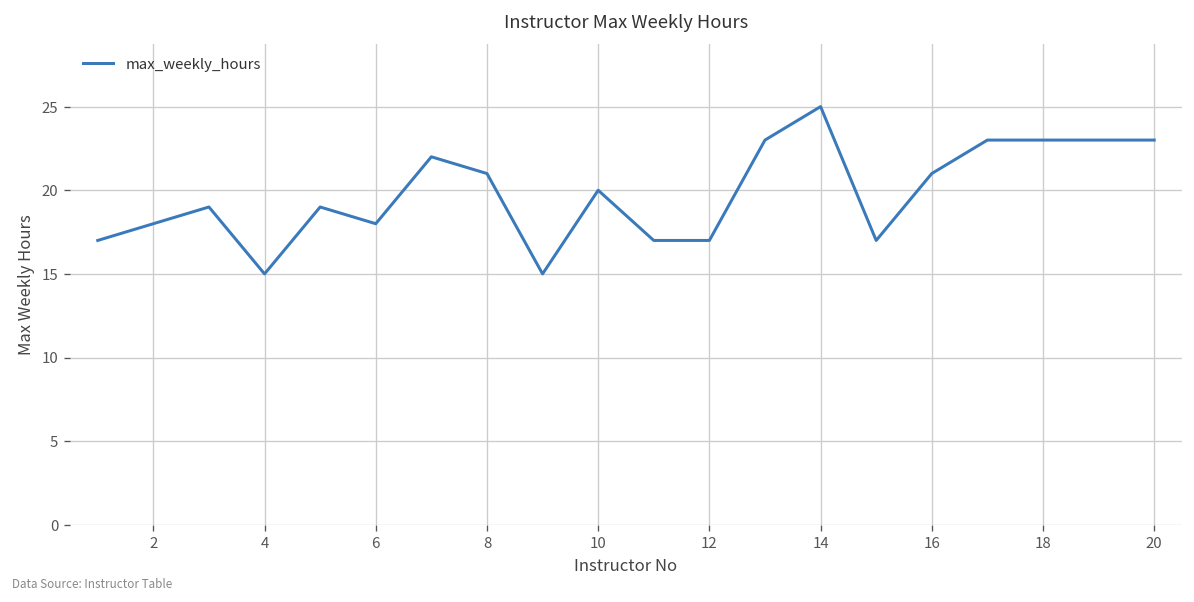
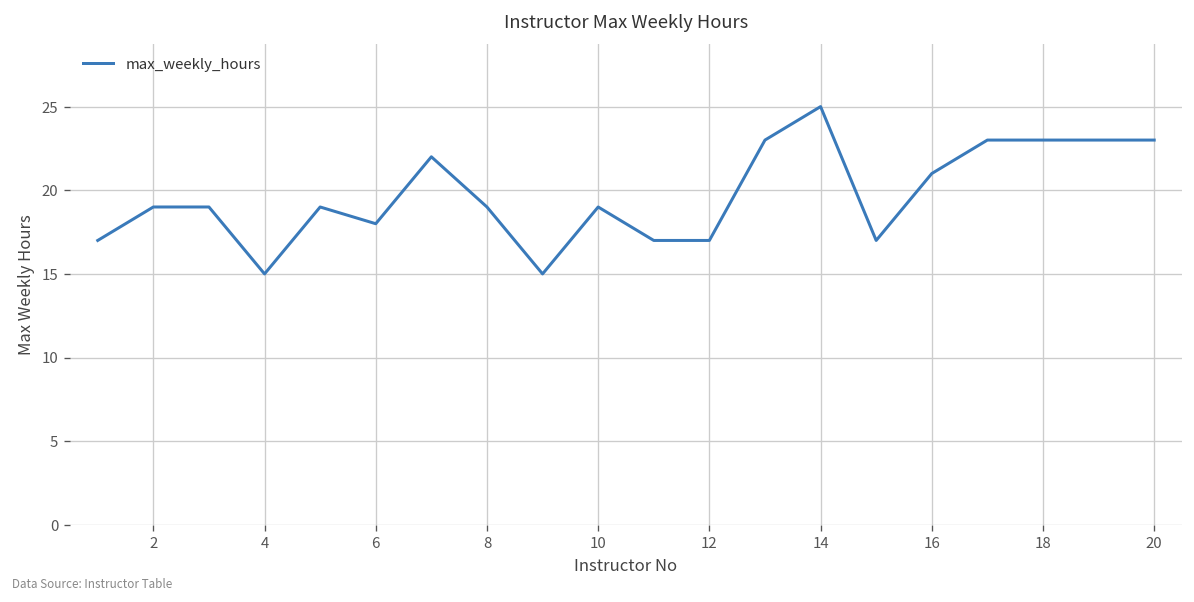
  {
-   "2": 18,
+   "2": 19,
    "4": 15,
    "6": 18,
-   "8": 21,
-   "10": 20,
+   "8": 19,
+   "10": 19,
    "12": 17,
    "14": 25,
    "16": 21,
    "18": 23,
    "20": 23
  }
